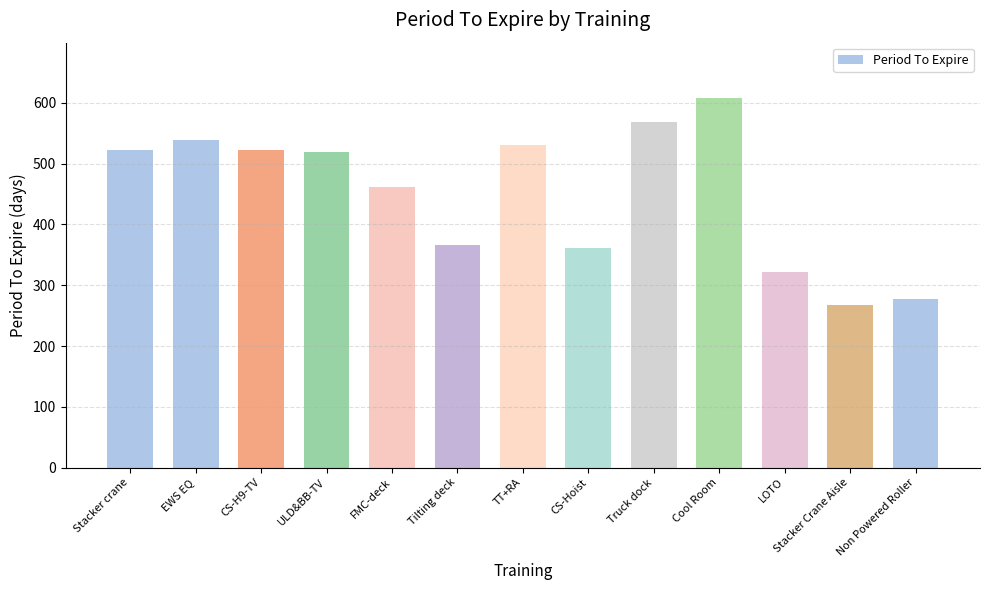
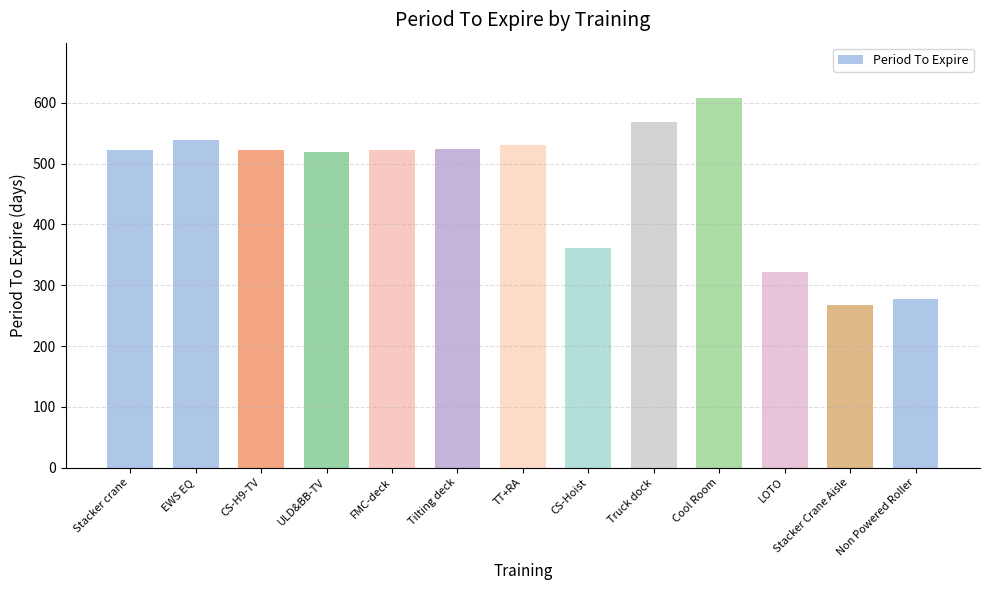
  {
    "Stacker crane": 520,
    "EWS EQ": 540,
    "CS-H9-TV": 520,
    "ULD&BB-TV": 520,
-   "FMC-deck": 460,
-   "Tilting deck": 370,
+   "FMC-deck": 520,
+   "Tilting deck": 520,
    "TT+RA": 530,
    "CS-Hoist": 360,
    "Truck dock": 570,
    "Cool Room": 610,
    "LOTO": 320,
    "Stacker Crane Aisle": 270,
    "Non Powered Roller": 280
  }
